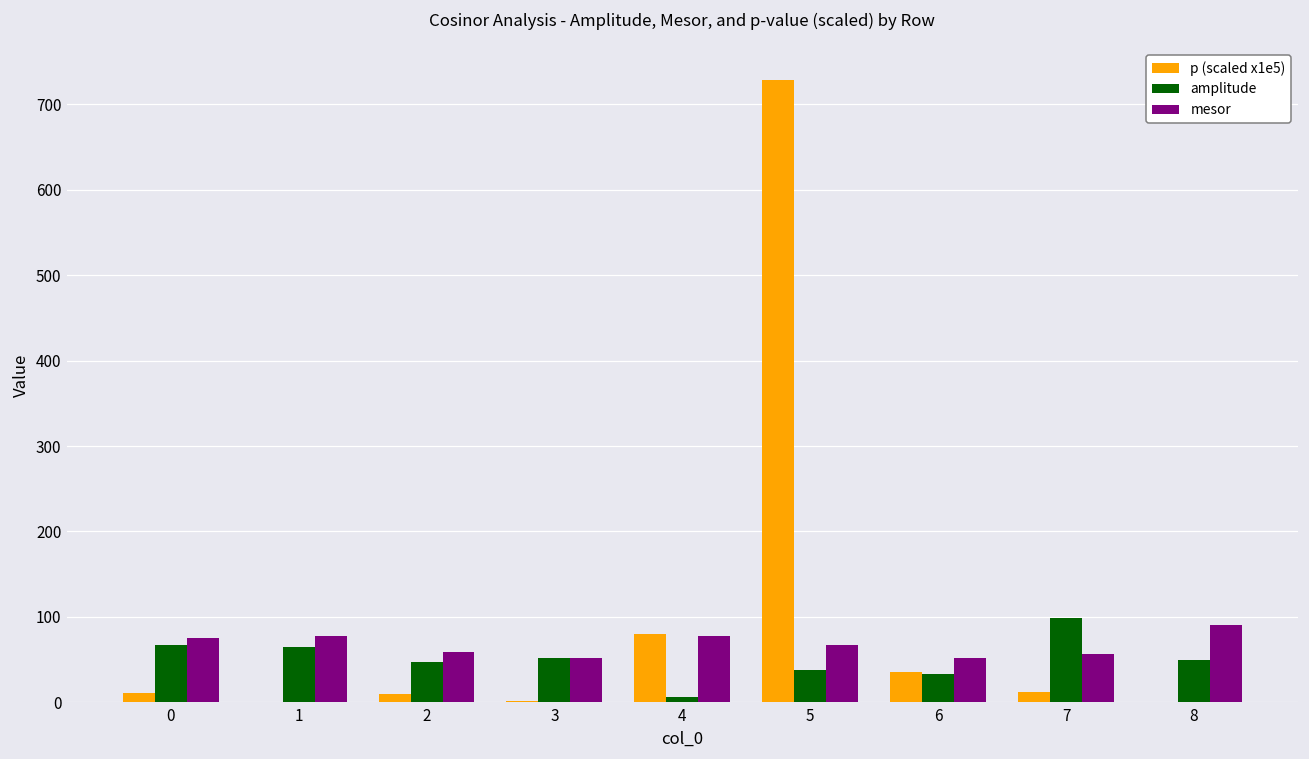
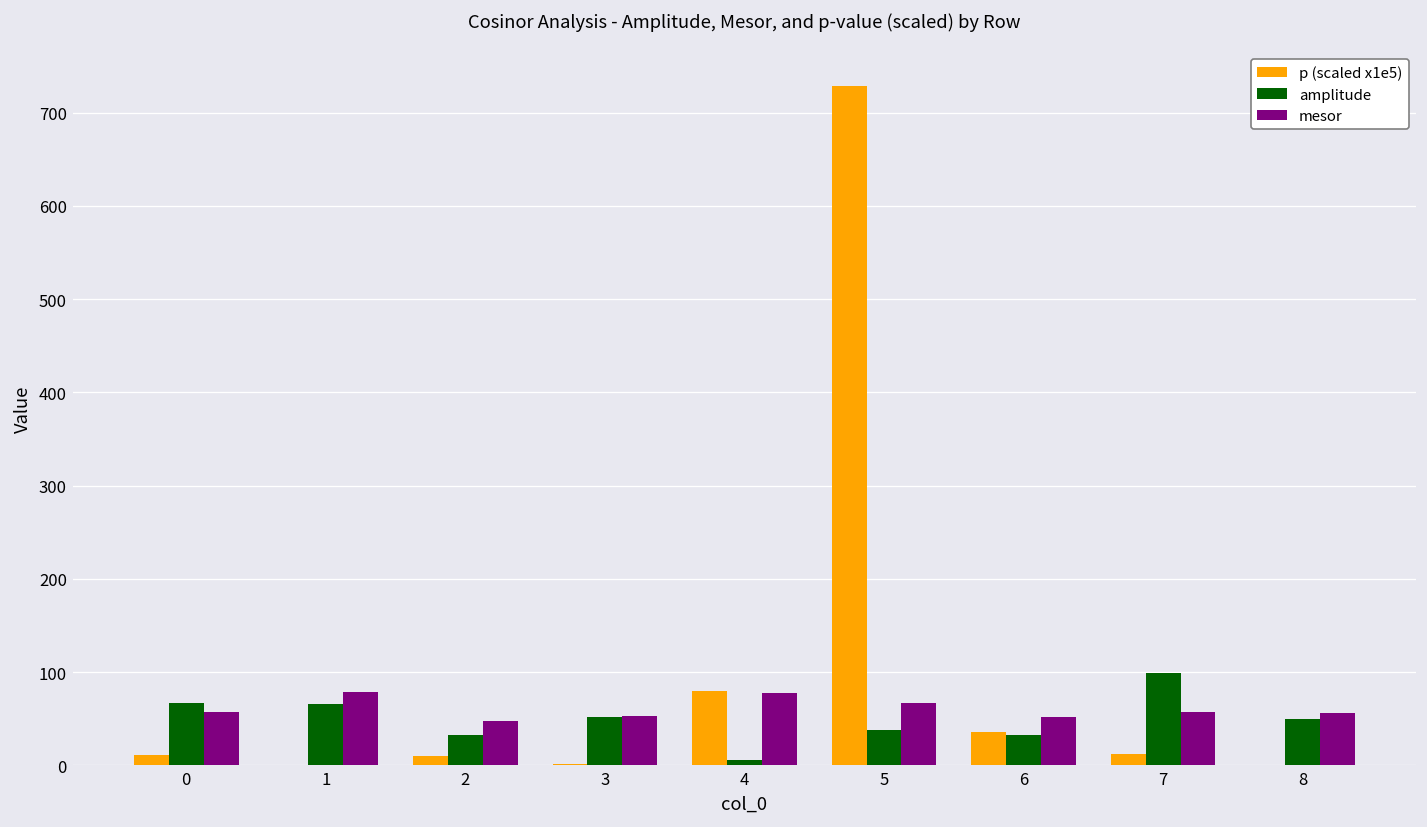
  {
    "p (scaled x1e5)": {
      "0": 10,
      "2": 10,
      "4": 80,
      "5": 730,
      "6": 40,
      "7": 10
    },
    "amplitude": {
      "0": 70,
      "1": 70,
-     "2": 50,
+     "2": 30,
      "3": 50,
      "4": 10,
      "5": 40,
      "6": 30,
      "7": 100,
      "8": 50
    },
    "mesor": {
-     "0": 80,
+     "0": 60,
      "1": 80,
-     "2": 60,
+     "2": 50,
      "3": 50,
      "4": 80,
      "5": 70,
      "6": 50,
      "7": 60,
-     "8": 90
+     "8": 60
    }
  }
